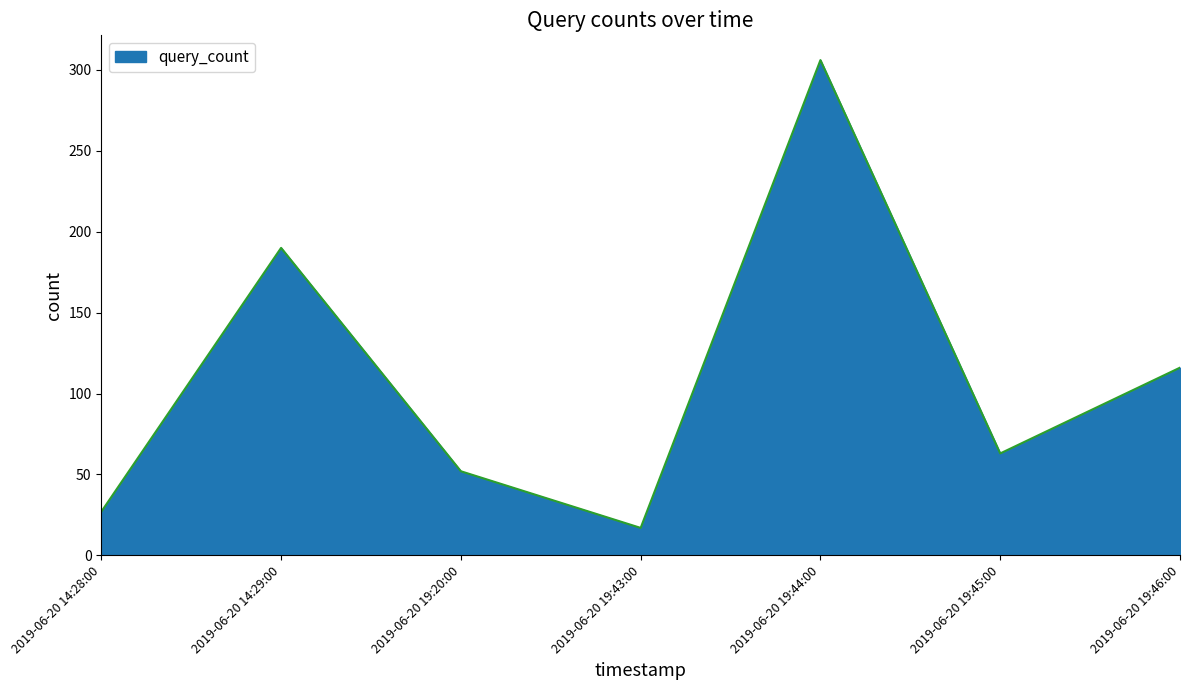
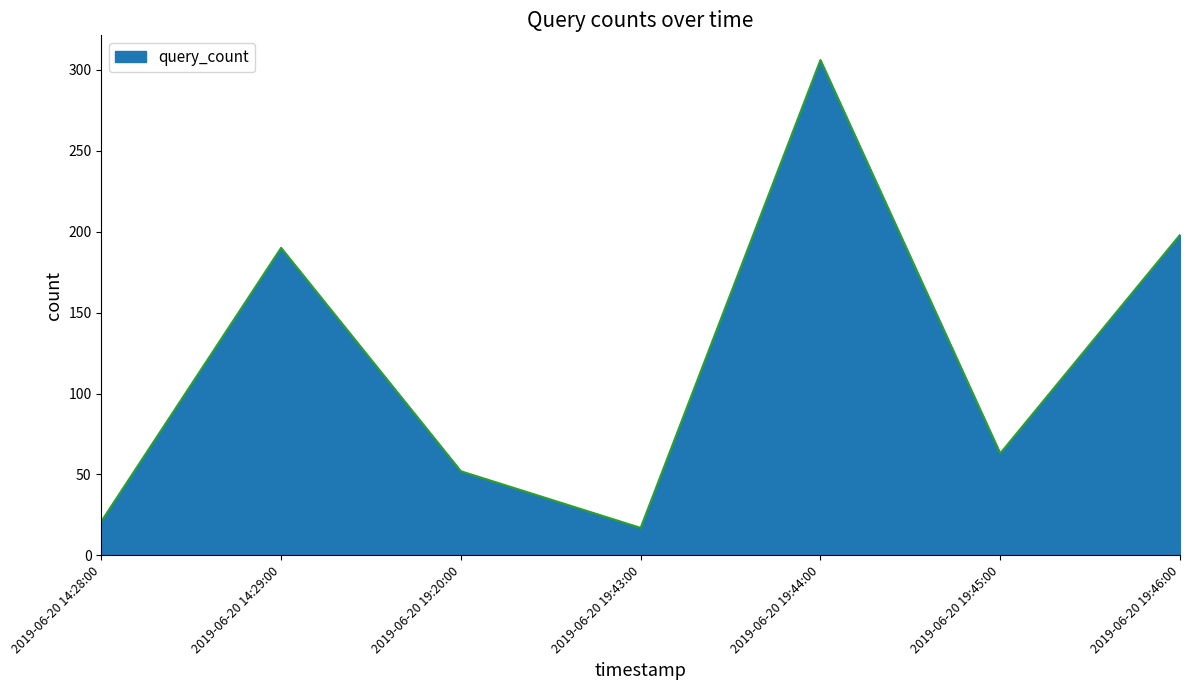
  {
-   "2019-06-20 14:28:00": 27,
+   "2019-06-20 14:28:00": 21,
    "2019-06-20 14:29:00": 190,
    "2019-06-20 19:20:00": 52,
    "2019-06-20 19:43:00": 17,
    "2019-06-20 19:44:00": 306,
    "2019-06-20 19:45:00": 63,
-   "2019-06-20 19:46:00": 116
+   "2019-06-20 19:46:00": 198
  }
